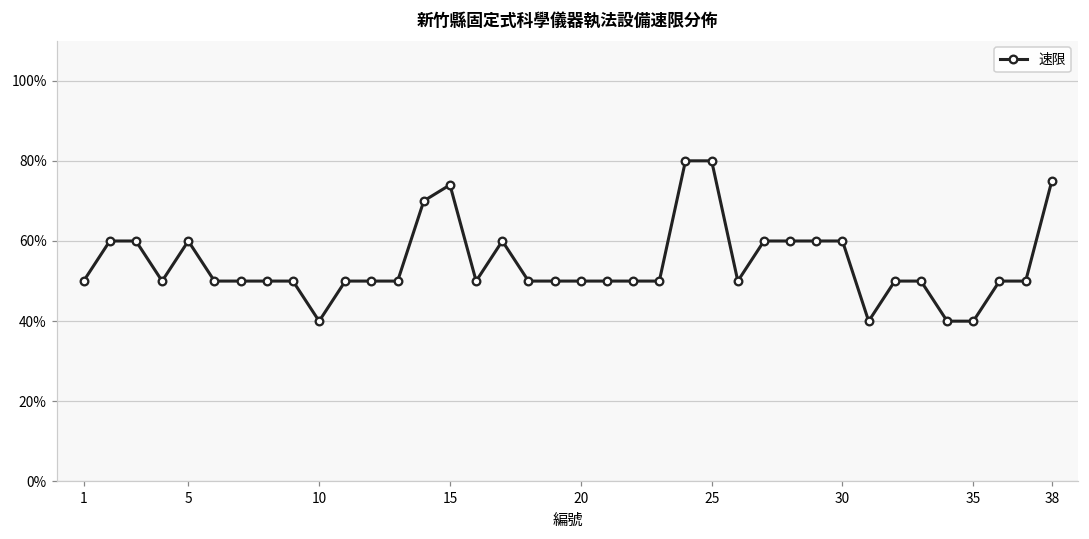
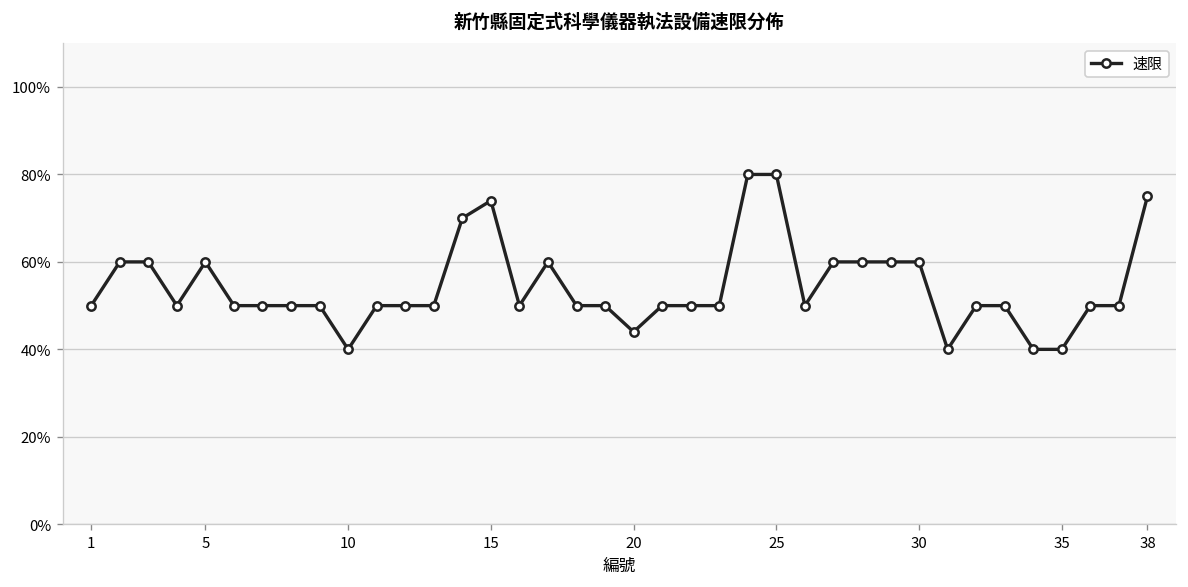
  {
    "1": "50%",
    "5": "60%",
    "10": "40%",
    "15": "74%",
-   "20": "50%",
+   "20": "44%",
    "25": "80%",
    "30": "60%",
    "35": "40%",
    "38": "75%"
  }
